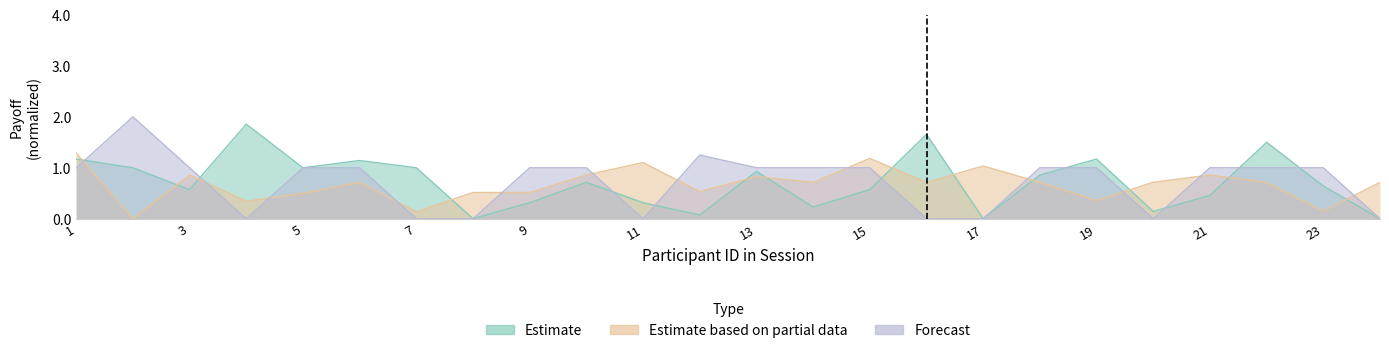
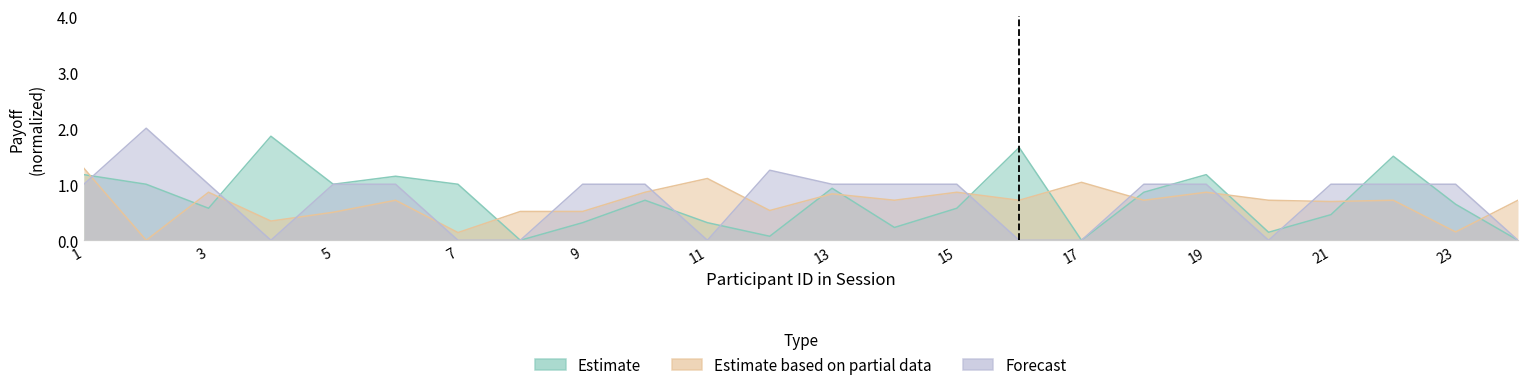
  {
    "Estimate based on partial data": {
      "1": 1.3,
      "3": 0.9,
      "5": 0.5,
      "7": 0.1,
      "9": 0.5,
      "11": 1.1,
      "13": 0.8,
-     "15": 1.2,
+     "15": 0.9,
      "17": 1.0,
-     "19": 0.4,
-     "21": 0.9,
+     "19": 0.9,
+     "21": 0.7,
      "23": 0.1
    }
  }
